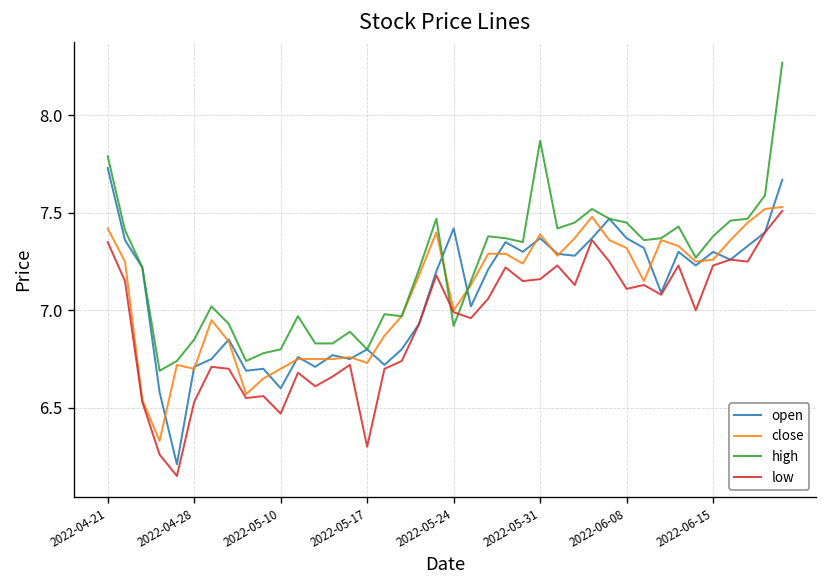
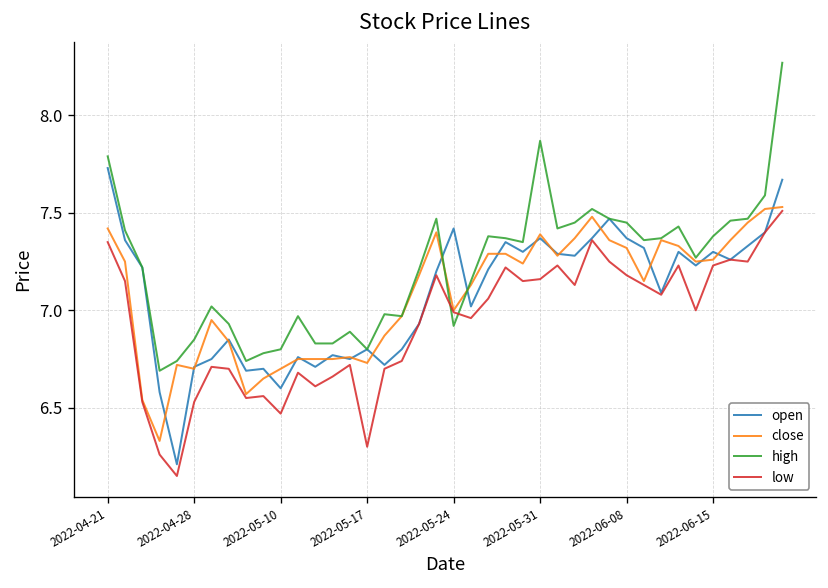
  {
    "open": {
      "2022-04-21": 7.73,
      "2022-05-10": 6.60,
      "2022-05-24": 7.42,
      "2022-05-31": 7.37,
      "2022-06-08": 7.37,
      "2022-06-15": 7.30
    },
    "close": {
      "2022-04-21": 7.42,
      "2022-05-10": 6.70,
      "2022-05-17": 6.73,
      "2022-05-31": 7.39,
      "2022-06-08": 7.32,
      "2022-06-15": 7.26
    },
    "high": {
      "2022-04-21": 7.79,
      "2022-04-28": 6.85,
      "2022-05-10": 6.80,
      "2022-05-24": 6.92,
      "2022-05-31": 7.87,
      "2022-06-08": 7.45,
      "2022-06-15": 7.38
    },
    "low": {
      "2022-04-21": 7.35,
      "2022-04-28": 6.53,
      "2022-05-10": 6.47,
      "2022-05-17": 6.30,
      "2022-05-31": 7.16,
-     "2022-06-08": 7.11,
+     "2022-06-08": 7.18,
      "2022-06-15": 7.23
    }
  }
